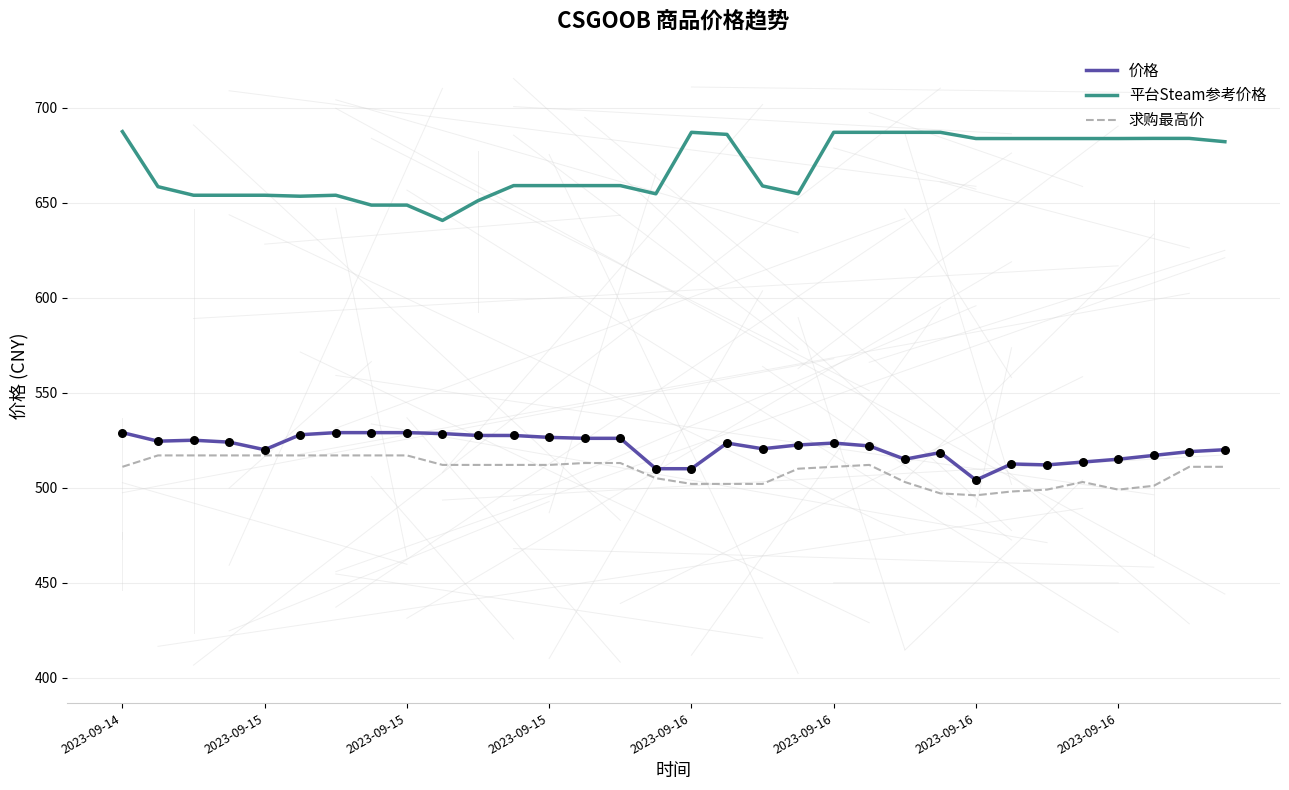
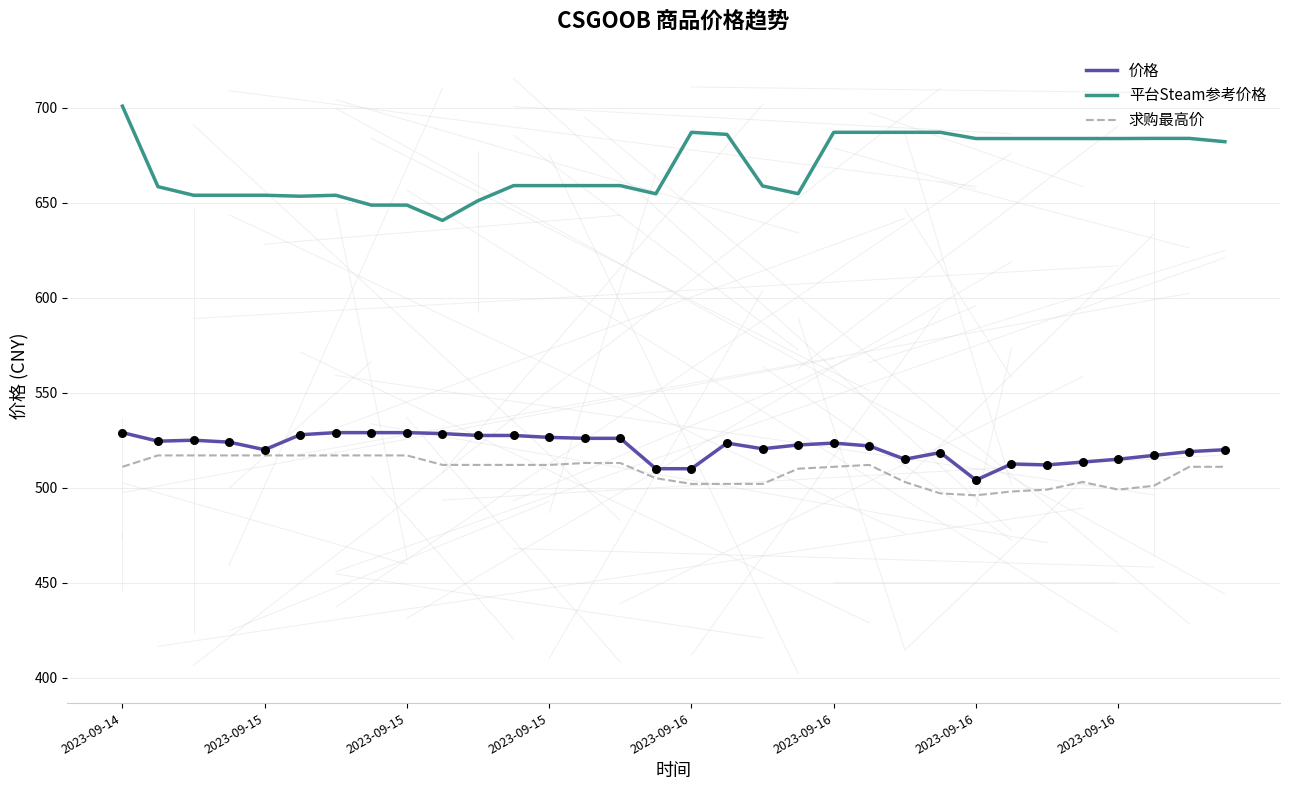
  {
    "价格": {
      "2023-09-14": 529
    },
    "平台Steam参考价格": {
-     "2023-09-14": 688
+     "2023-09-14": 701
    },
    "求购最高价": {
      "2023-09-14": 511
    }
  }
